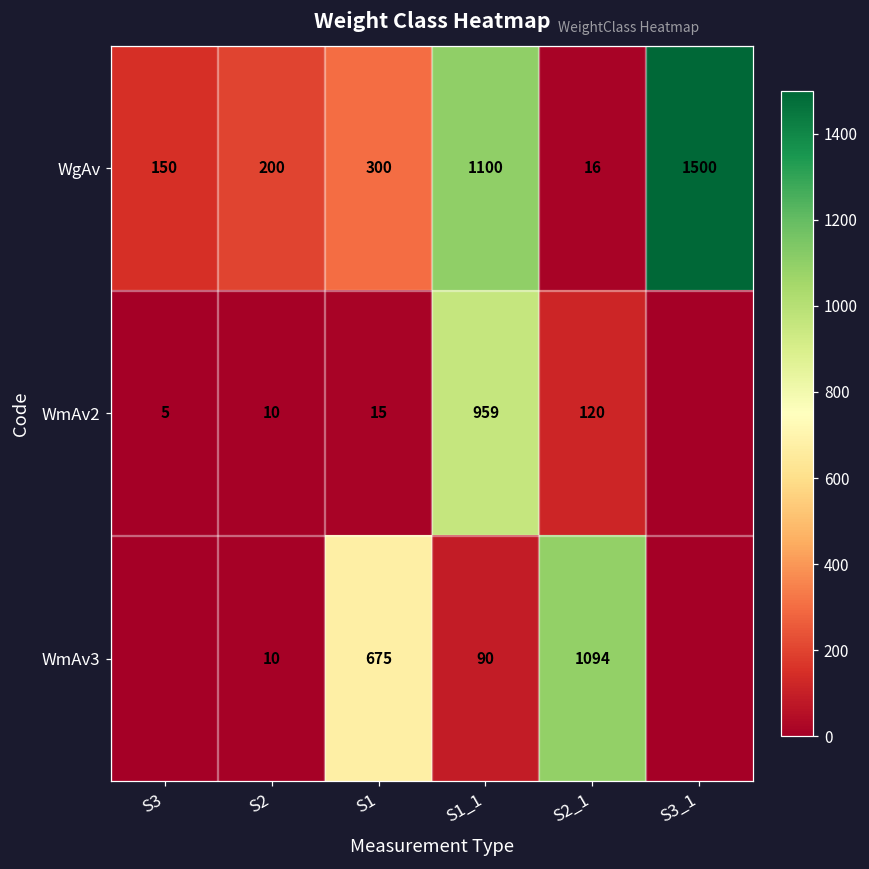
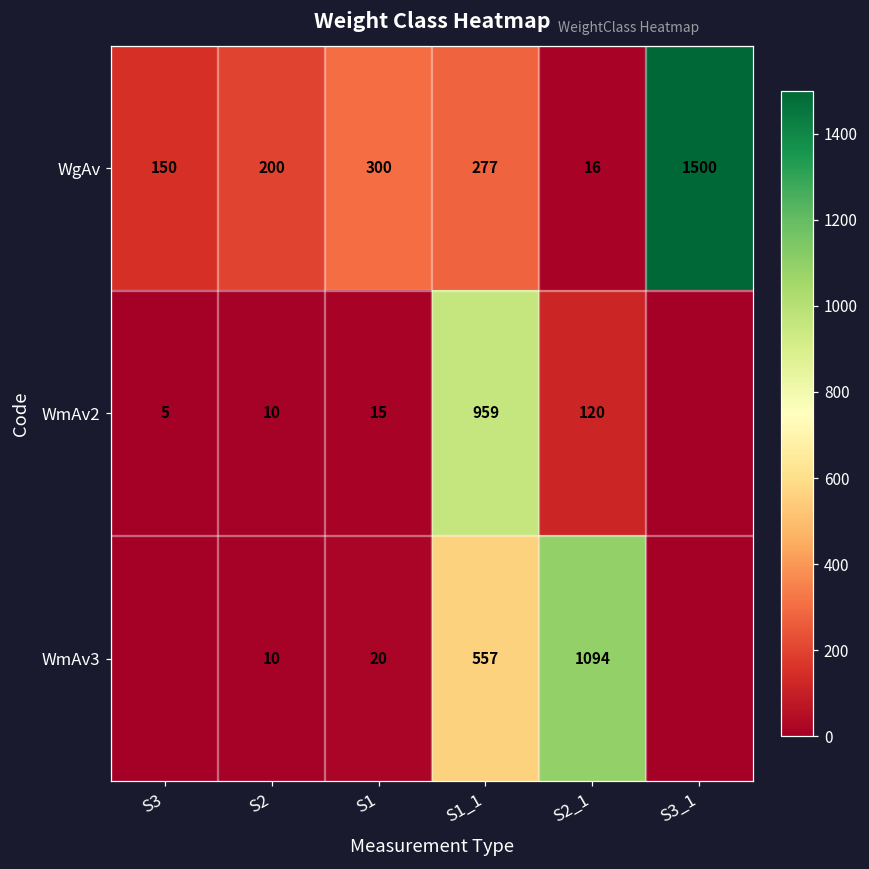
  {
    "WgAv": {
      "S3": 150,
      "S2": 200,
      "S1": 300,
-     "S1_1": 1100,
+     "S1_1": 277,
      "S2_1": 16,
      "S3_1": 1500
    },
    "WmAv2": {
      "S3": 5,
      "S2": 10,
      "S1": 15,
      "S1_1": 959,
      "S2_1": 120
    },
    "WmAv3": {
      "S2": 10,
-     "S1": 675,
-     "S1_1": 90,
+     "S1": 20,
+     "S1_1": 557,
      "S2_1": 1094
    }
  }
